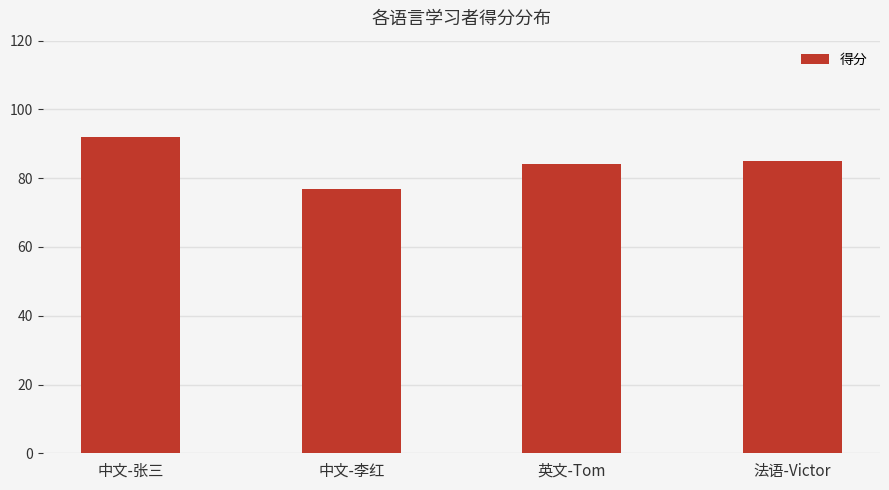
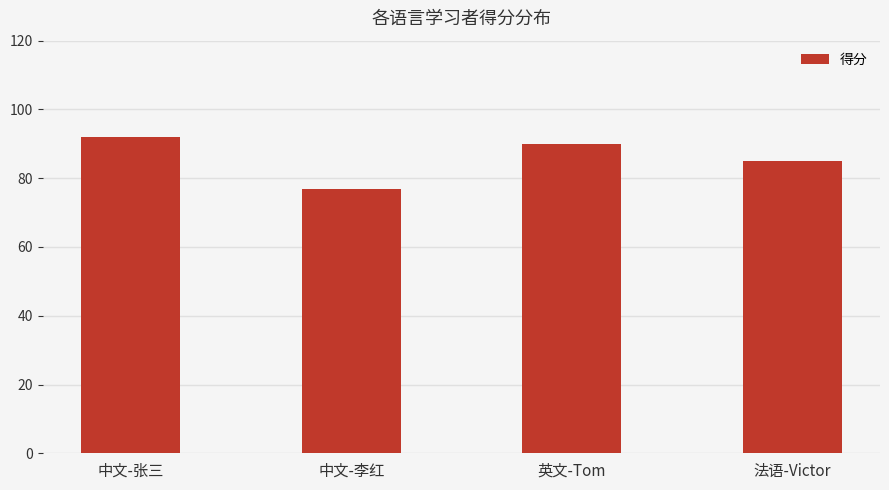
  {
    "中文-张三": 92,
    "中文-李红": 77,
-   "英文-Tom": 84,
+   "英文-Tom": 90,
    "法语-Victor": 85
  }
